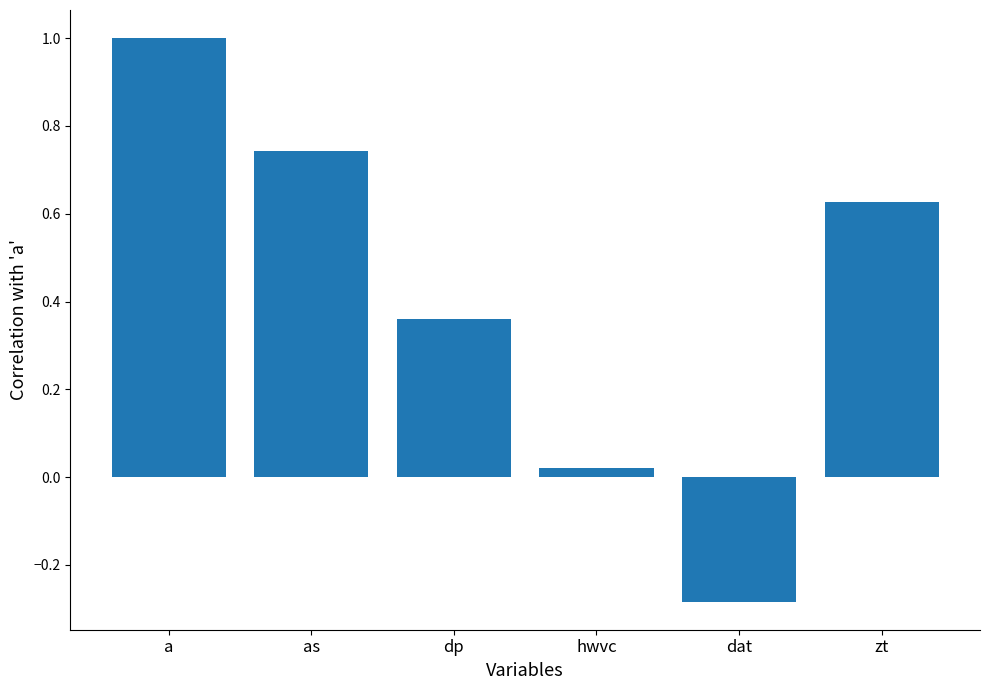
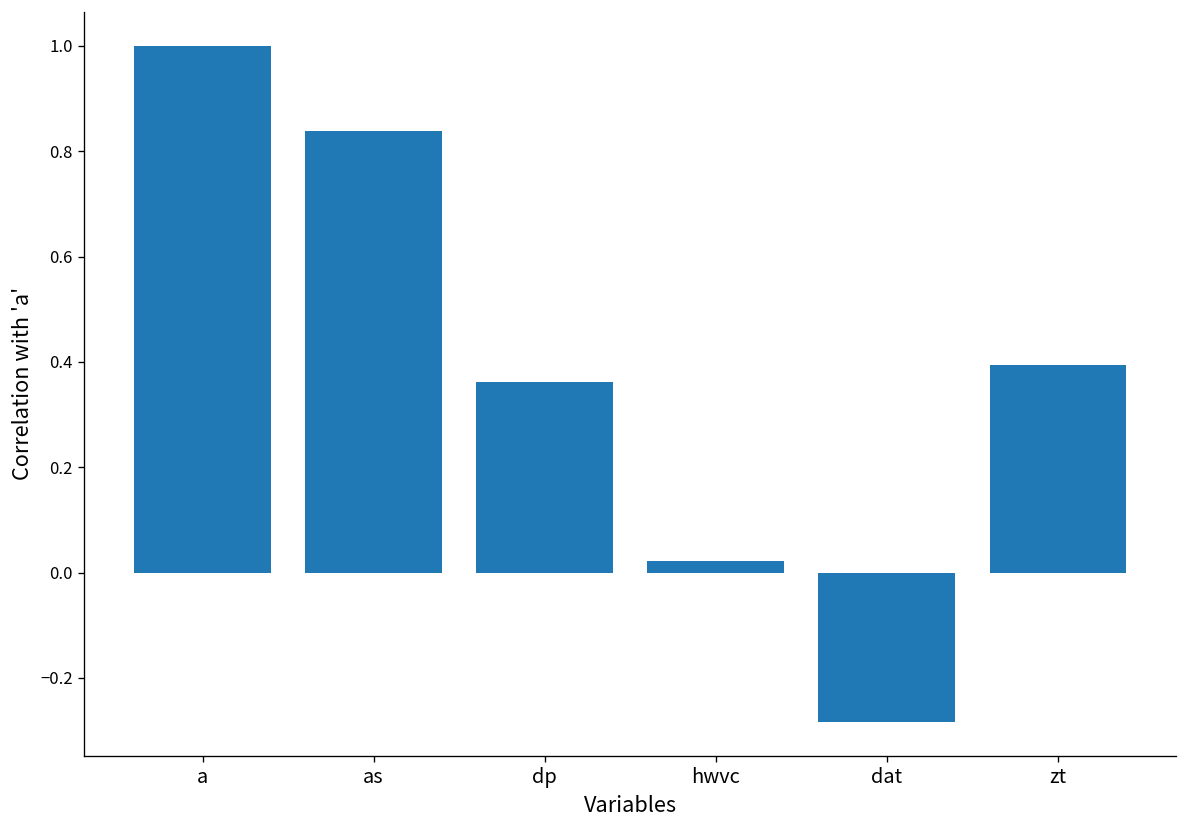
  {
    "a": 1.00,
-   "as": 0.74,
+   "as": 0.84,
    "dp": 0.36,
    "hwvc": 0.02,
    "dat": -0.28,
-   "zt": 0.63
+   "zt": 0.39
  }
